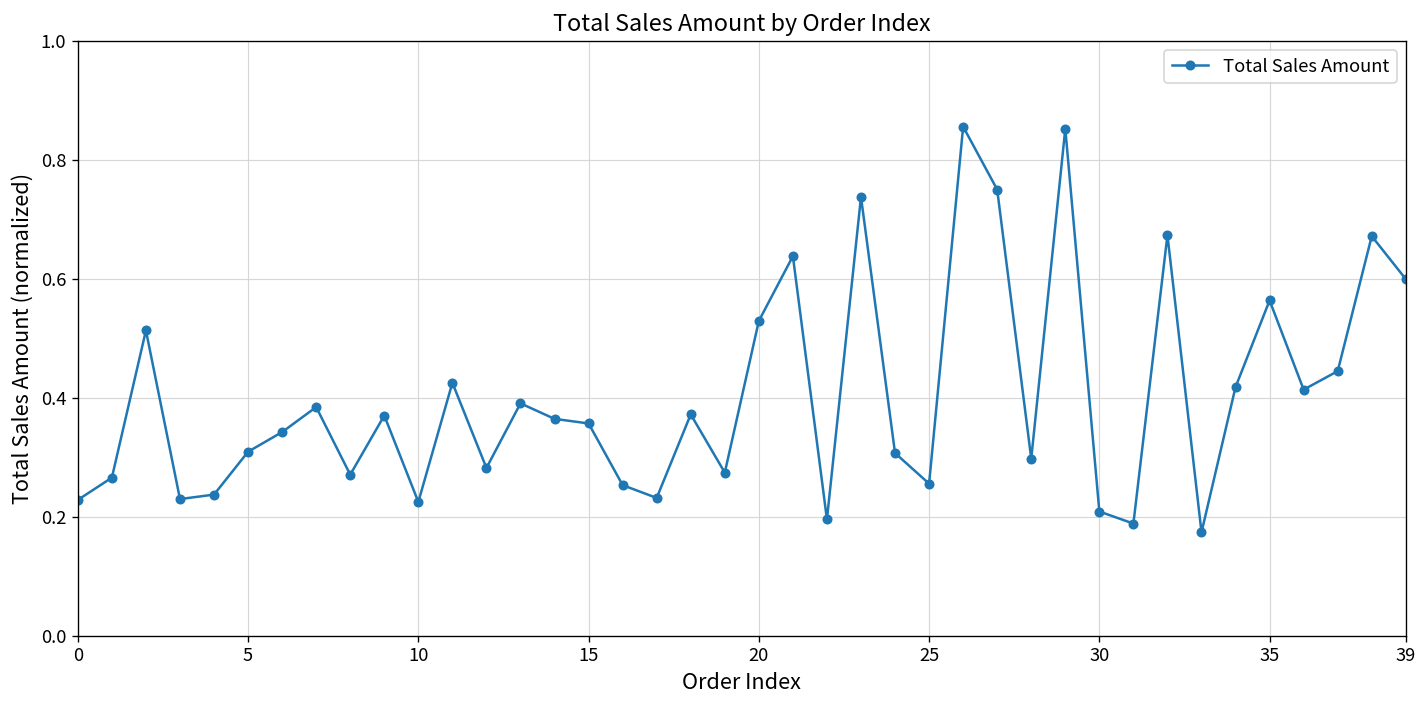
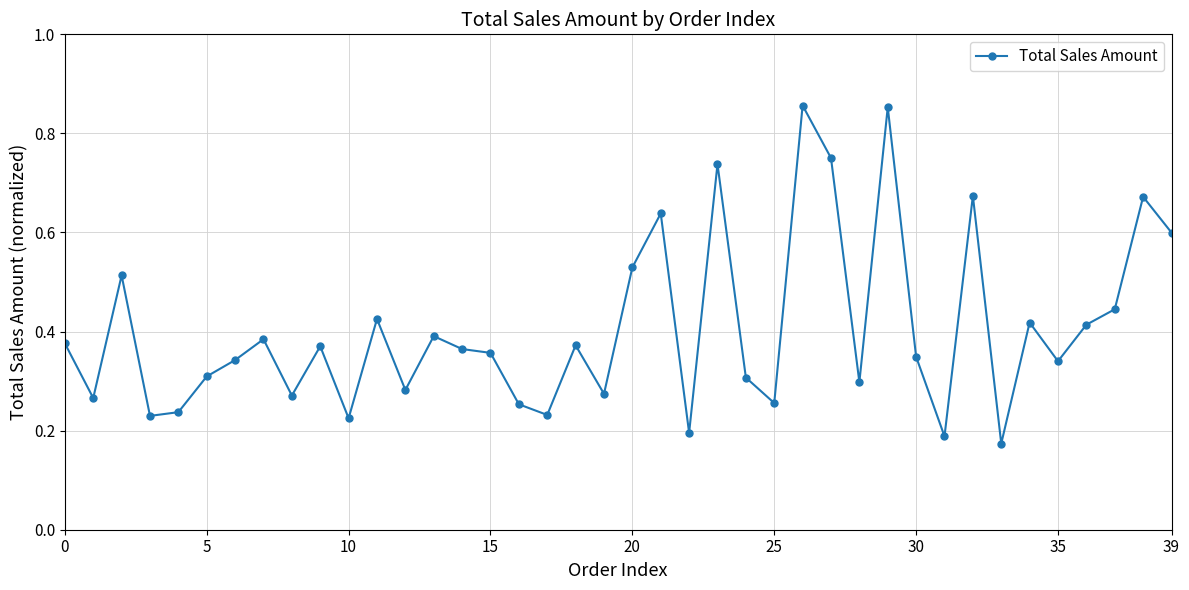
  {
-   "0": 0.23,
+   "0": 0.38,
    "5": 0.31,
    "10": 0.22,
    "15": 0.36,
    "20": 0.53,
    "25": 0.26,
-   "30": 0.21,
-   "35": 0.56,
+   "30": 0.35,
+   "35": 0.34,
    "39": 0.60
  }
